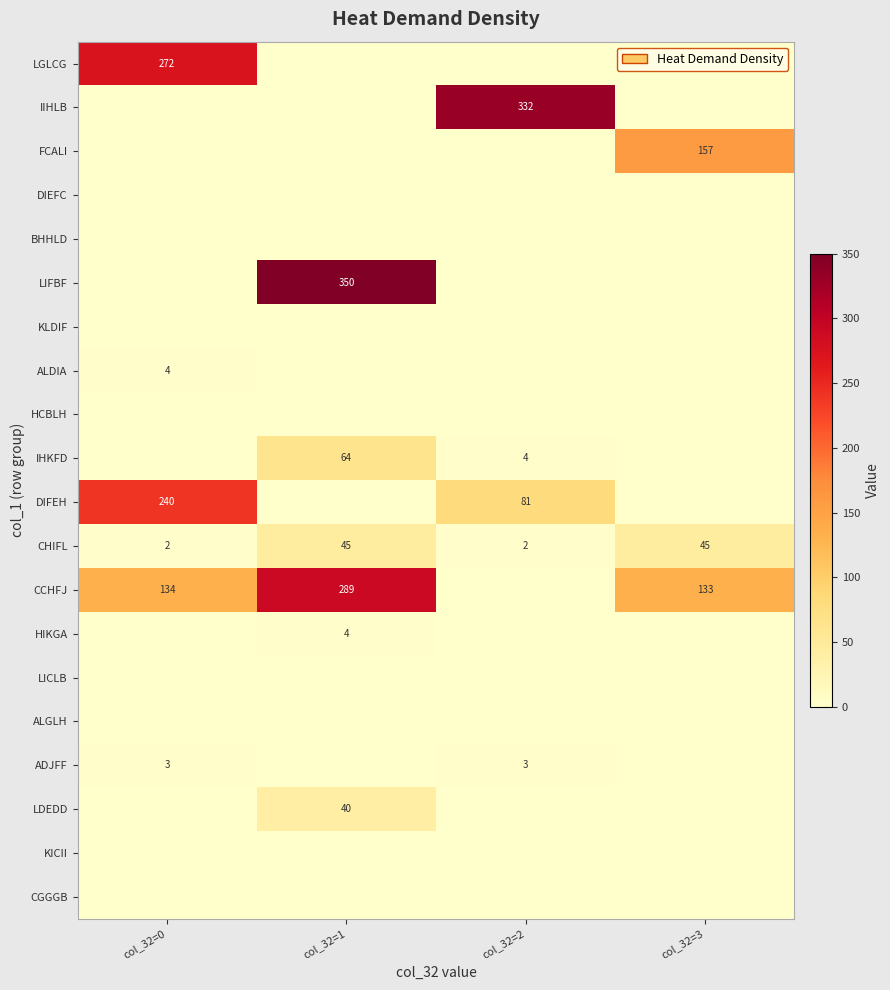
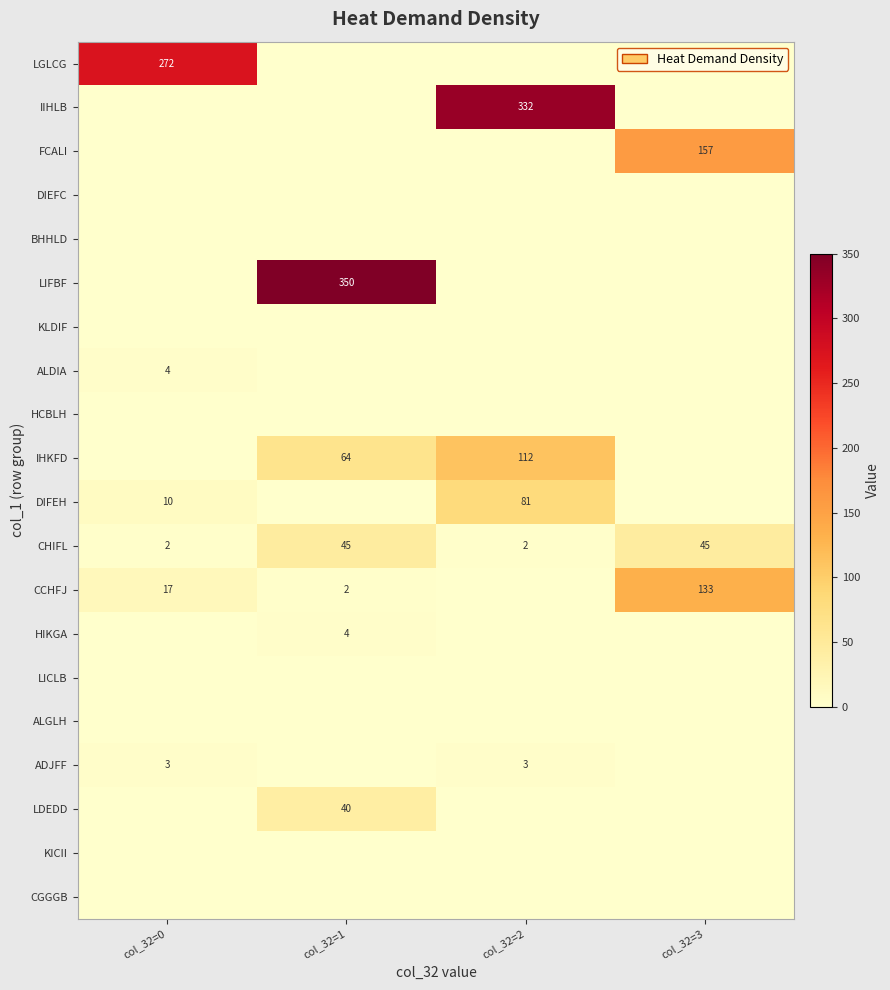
  {
    "LGLCG": {
      "col_32=0": 272
    },
    "IIHLB": {
      "col_32=2": 332
    },
    "FCALI": {
      "col_32=3": 157
    },
    "LIFBF": {
      "col_32=1": 350
    },
    "ALDIA": {
      "col_32=0": 4
    },
    "IHKFD": {
      "col_32=1": 64,
-     "col_32=2": 4
+     "col_32=2": 112
    },
    "DIFEH": {
-     "col_32=0": 240,
+     "col_32=0": 10,
      "col_32=2": 81
    },
    "CHIFL": {
      "col_32=0": 2,
      "col_32=1": 45,
      "col_32=2": 2,
      "col_32=3": 45
    },
    "CCHFJ": {
-     "col_32=0": 134,
-     "col_32=1": 289,
+     "col_32=0": 17,
+     "col_32=1": 2,
      "col_32=3": 133
    },
    "HIKGA": {
      "col_32=1": 4
    },
    "ADJFF": {
      "col_32=0": 3,
      "col_32=2": 3
    },
    "LDEDD": {
      "col_32=1": 40
    }
  }
